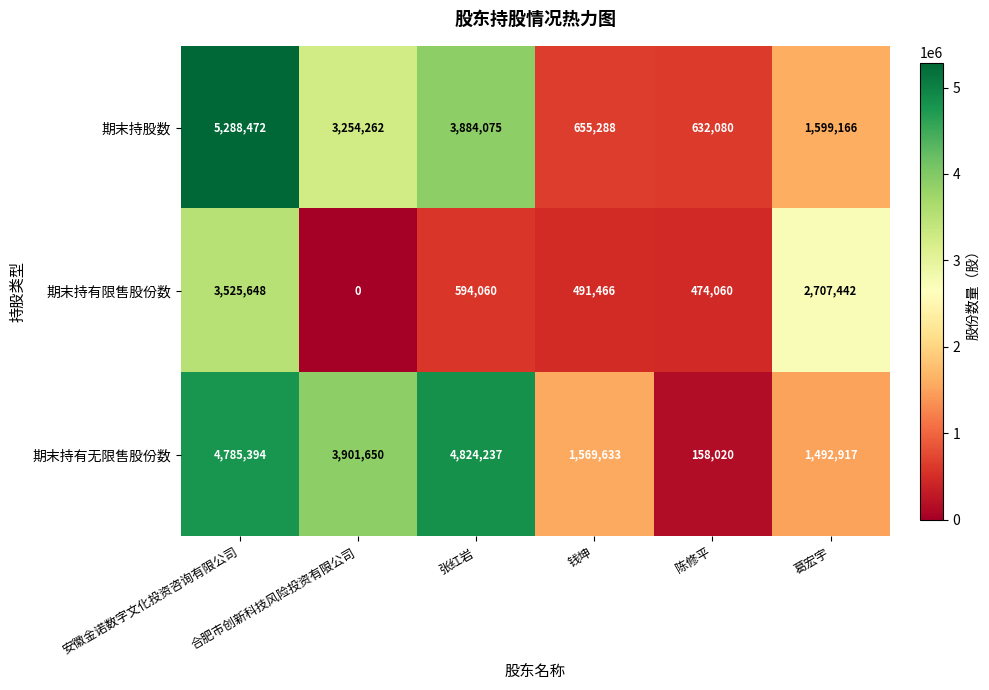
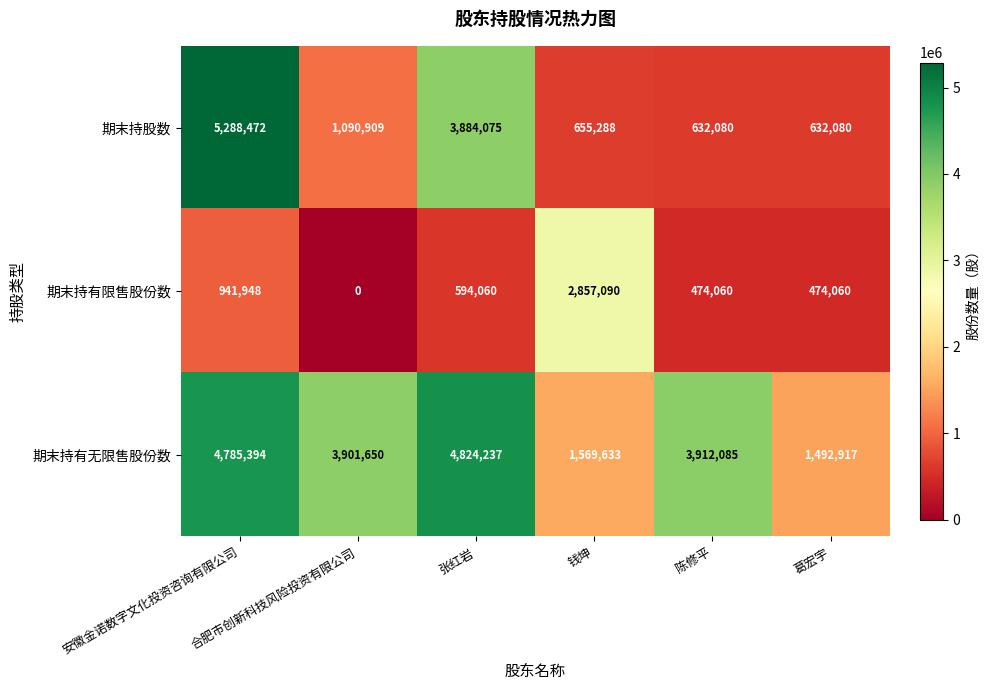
  {
    "期末持股数": {
      "安徽金诺数字文化投资咨询有限公司": "5,288,472",
-     "合肥市创新科技风险投资有限公司": "3,254,262",
+     "合肥市创新科技风险投资有限公司": "1,090,909",
      "张红岩": "3,884,075",
      "钱坤": "655,288",
      "陈修平": "632,080",
-     "葛宏宇": "1,599,166"
+     "葛宏宇": "632,080"
    },
    "期末持有限售股份数": {
-     "安徽金诺数字文化投资咨询有限公司": "3,525,648",
+     "安徽金诺数字文化投资咨询有限公司": "941,948",
      "合肥市创新科技风险投资有限公司": "0",
      "张红岩": "594,060",
-     "钱坤": "491,466",
+     "钱坤": "2,857,090",
      "陈修平": "474,060",
-     "葛宏宇": "2,707,442"
+     "葛宏宇": "474,060"
    },
    "期末持有无限售股份数": {
      "安徽金诺数字文化投资咨询有限公司": "4,785,394",
      "合肥市创新科技风险投资有限公司": "3,901,650",
      "张红岩": "4,824,237",
      "钱坤": "1,569,633",
-     "陈修平": "158,020",
+     "陈修平": "3,912,085",
      "葛宏宇": "1,492,917"
    }
  }
